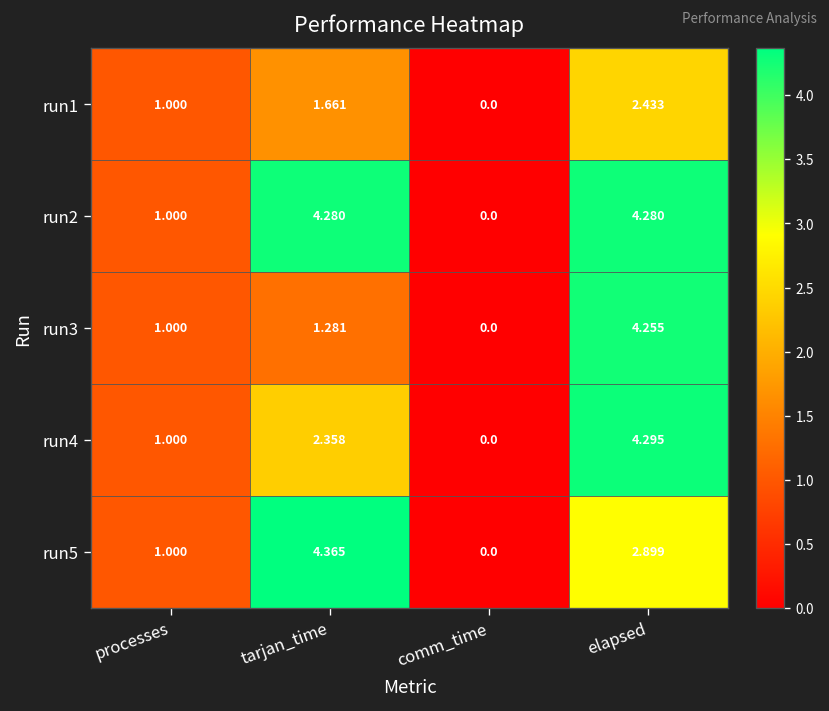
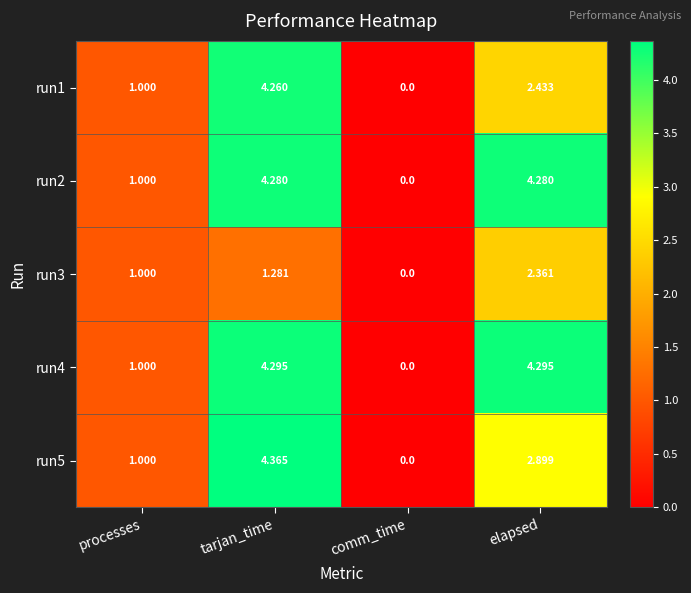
  {
    "run1": {
      "processes": 1.000,
-     "tarjan_time": 1.661,
+     "tarjan_time": 4.260,
      "comm_time": 0.0,
      "elapsed": 2.433
    },
    "run2": {
      "processes": 1.000,
      "tarjan_time": 4.280,
      "comm_time": 0.0,
      "elapsed": 4.280
    },
    "run3": {
      "processes": 1.000,
      "tarjan_time": 1.281,
      "comm_time": 0.0,
-     "elapsed": 4.255
+     "elapsed": 2.361
    },
    "run4": {
      "processes": 1.000,
-     "tarjan_time": 2.358,
+     "tarjan_time": 4.295,
      "comm_time": 0.0,
      "elapsed": 4.295
    },
    "run5": {
      "processes": 1.000,
      "tarjan_time": 4.365,
      "comm_time": 0.0,
      "elapsed": 2.899
    }
  }
